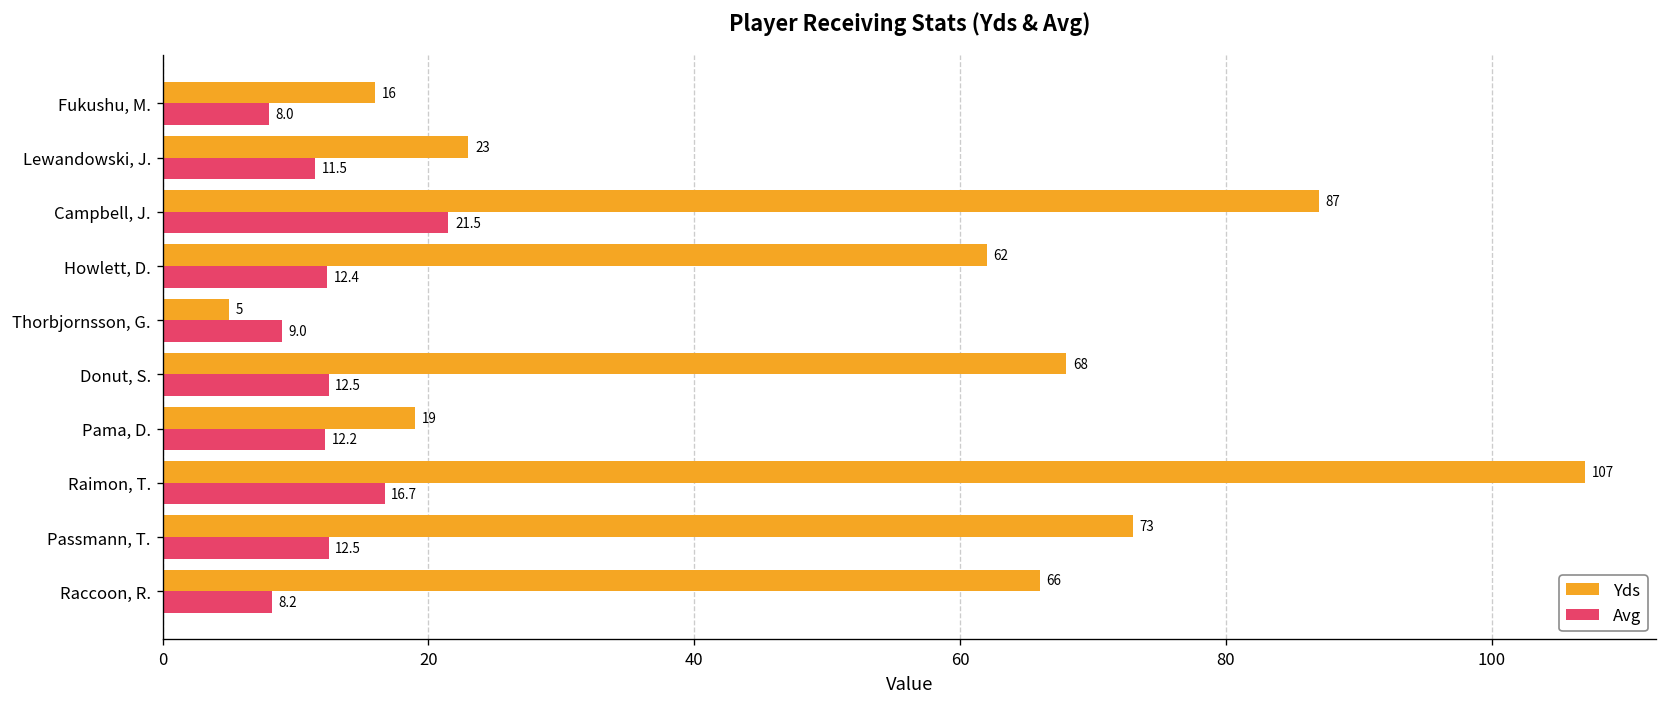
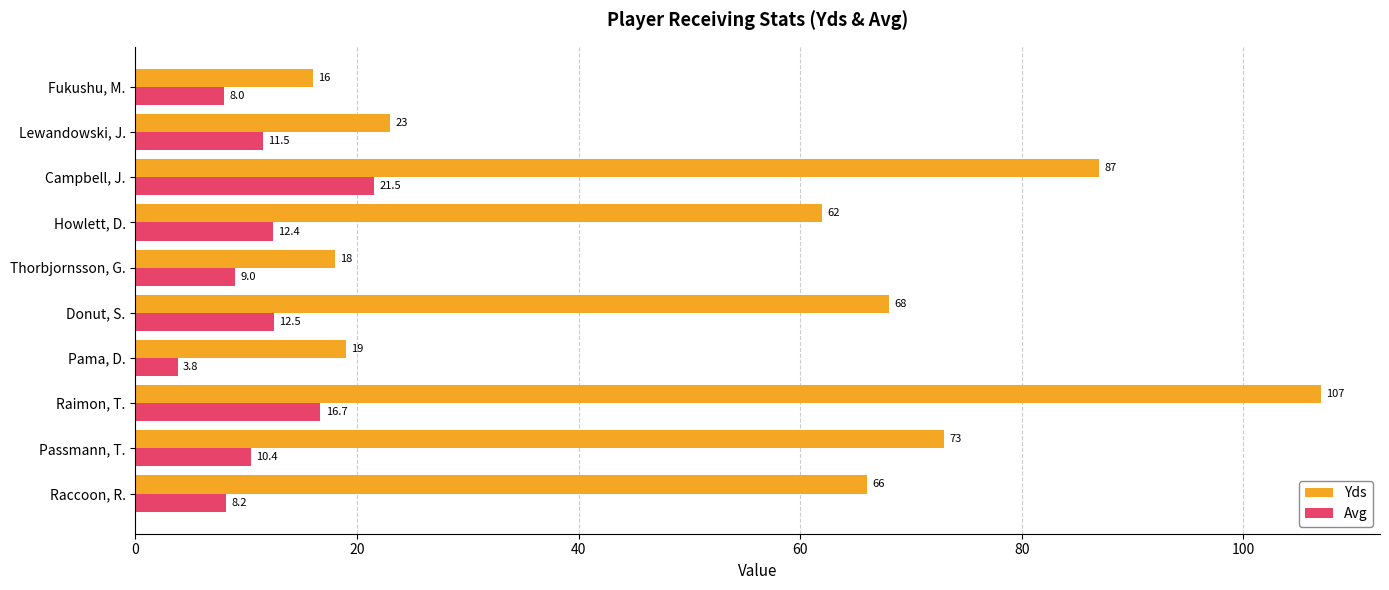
  {
    "Yds": {
      "Fukushu, M.": 16,
      "Lewandowski, J.": 23,
      "Campbell, J.": 87,
      "Howlett, D.": 62,
-     "Thorbjornsson, G.": 5,
+     "Thorbjornsson, G.": 18,
      "Donut, S.": 68,
      "Pama, D.": 19,
      "Raimon, T.": 107,
      "Passmann, T.": 73,
      "Raccoon, R.": 66
    },
    "Avg": {
      "Fukushu, M.": 8.0,
      "Lewandowski, J.": 11.5,
      "Campbell, J.": 21.5,
      "Howlett, D.": 12.4,
      "Thorbjornsson, G.": 9.0,
      "Donut, S.": 12.5,
-     "Pama, D.": 12.2,
+     "Pama, D.": 3.8,
      "Raimon, T.": 16.7,
-     "Passmann, T.": 12.5,
+     "Passmann, T.": 10.4,
      "Raccoon, R.": 8.2
    }
  }
